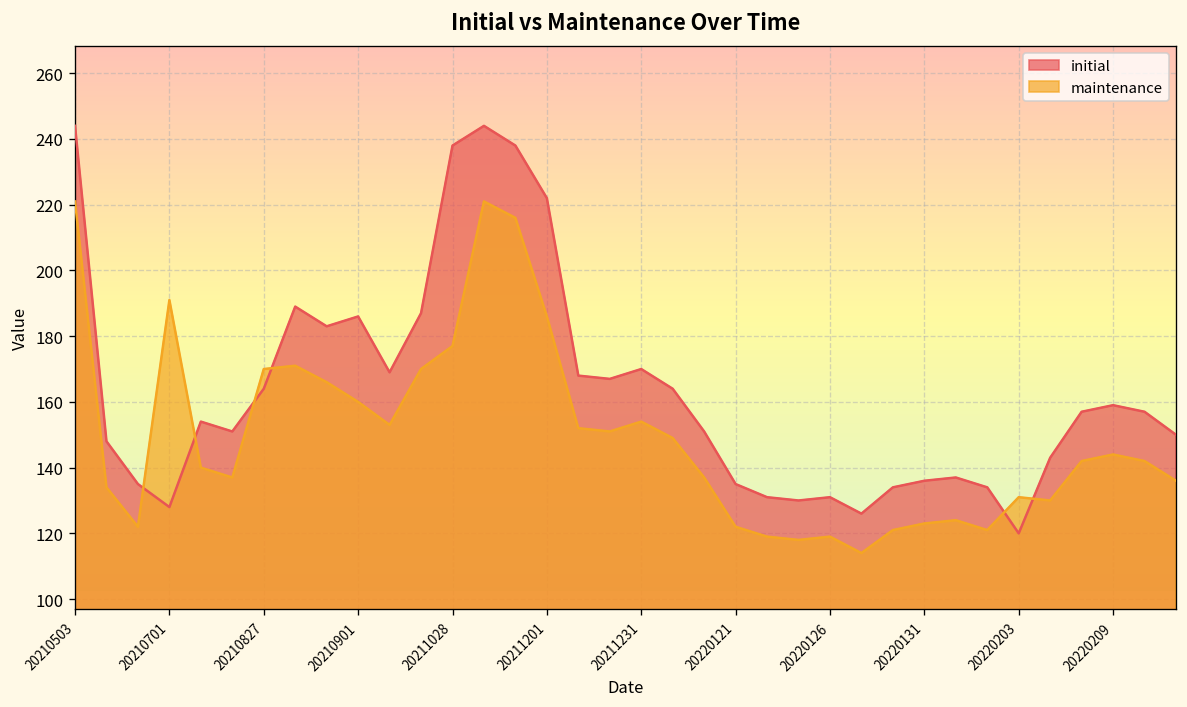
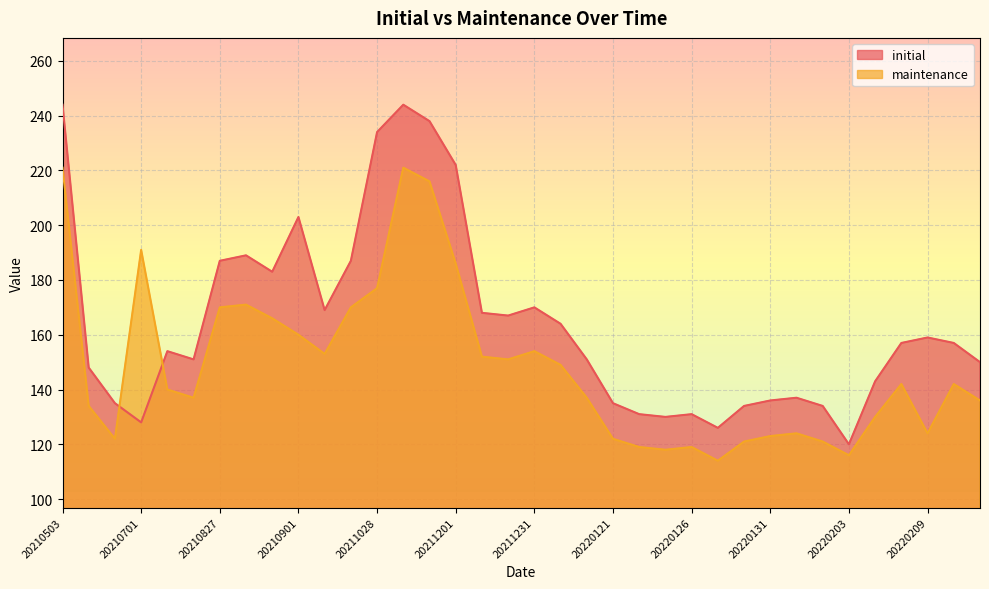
  {
    "initial": {
      "20210503": 244,
      "20210701": 128,
-     "20210827": 164,
-     "20210901": 186,
-     "20211028": 238,
+     "20210827": 187,
+     "20210901": 203,
+     "20211028": 234,
      "20211201": 222,
      "20211231": 170,
      "20220121": 135,
      "20220126": 131,
      "20220131": 136,
      "20220203": 120,
      "20220209": 159
    },
    "maintenance": {
      "20210503": 221,
      "20210701": 191,
      "20210827": 170,
      "20210901": 160,
      "20211028": 177,
      "20211201": 186,
      "20211231": 154,
      "20220121": 122,
      "20220126": 119,
      "20220131": 123,
-     "20220203": 131,
-     "20220209": 144
+     "20220203": 116,
+     "20220209": 124
    }
  }
